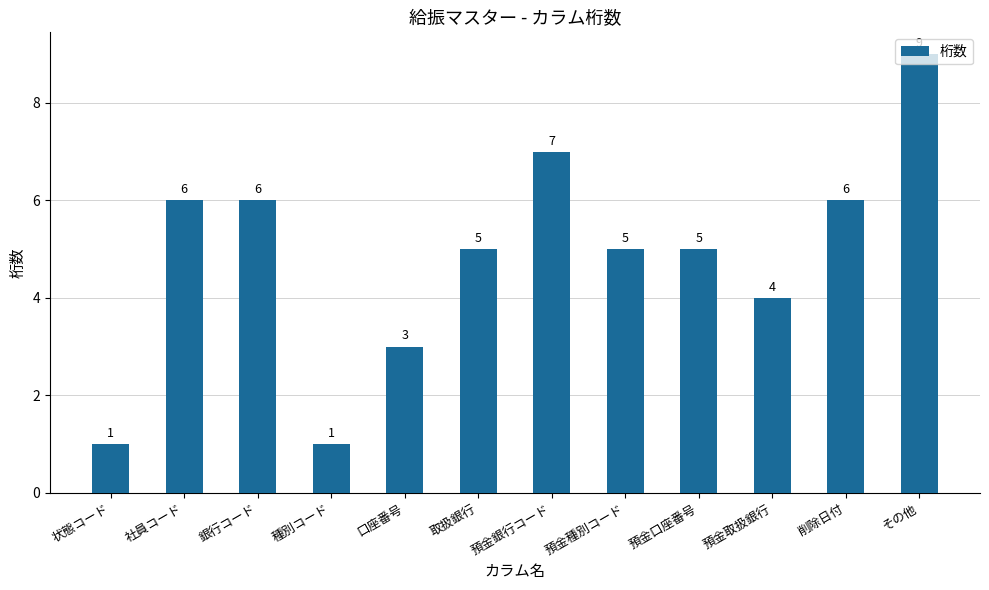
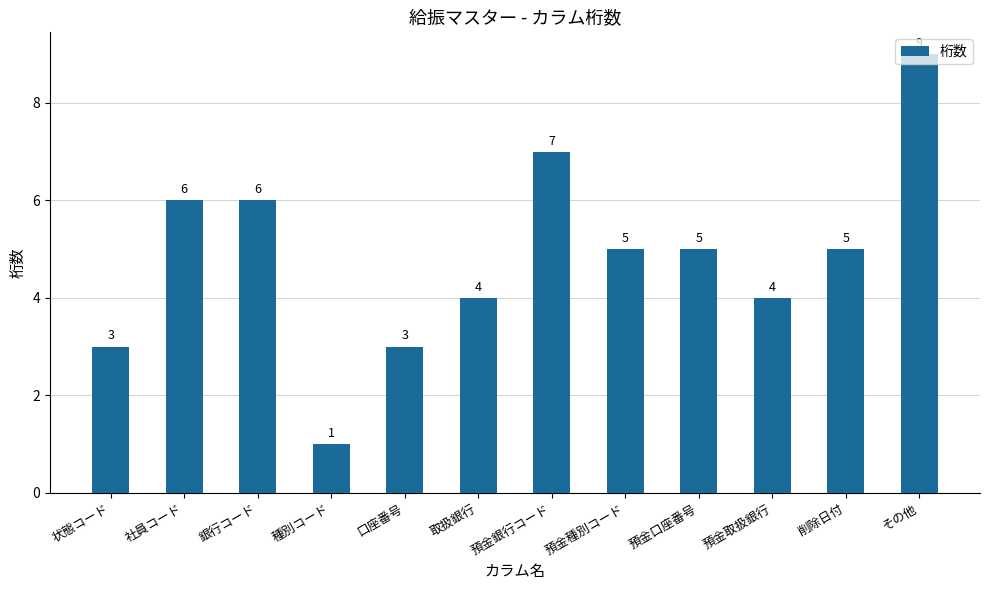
  {
-   "状態コード": 1,
+   "状態コード": 3,
    "社員コード": 6,
    "銀行コード": 6,
    "種別コード": 1,
    "口座番号": 3,
-   "取扱銀行": 5,
+   "取扱銀行": 4,
    "預金銀行コード": 7,
    "預金種別コード": 5,
    "預金口座番号": 5,
    "預金取扱銀行": 4,
-   "削除日付": 6
+   "削除日付": 5
  }
